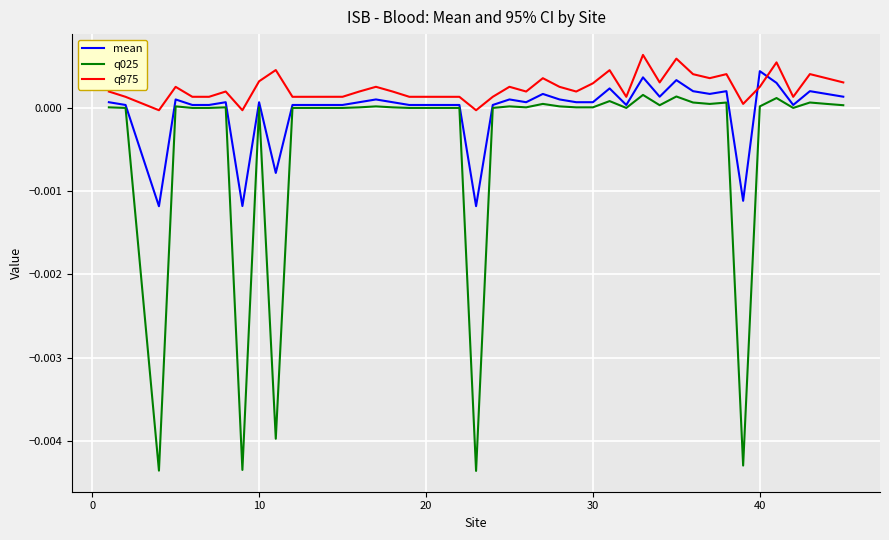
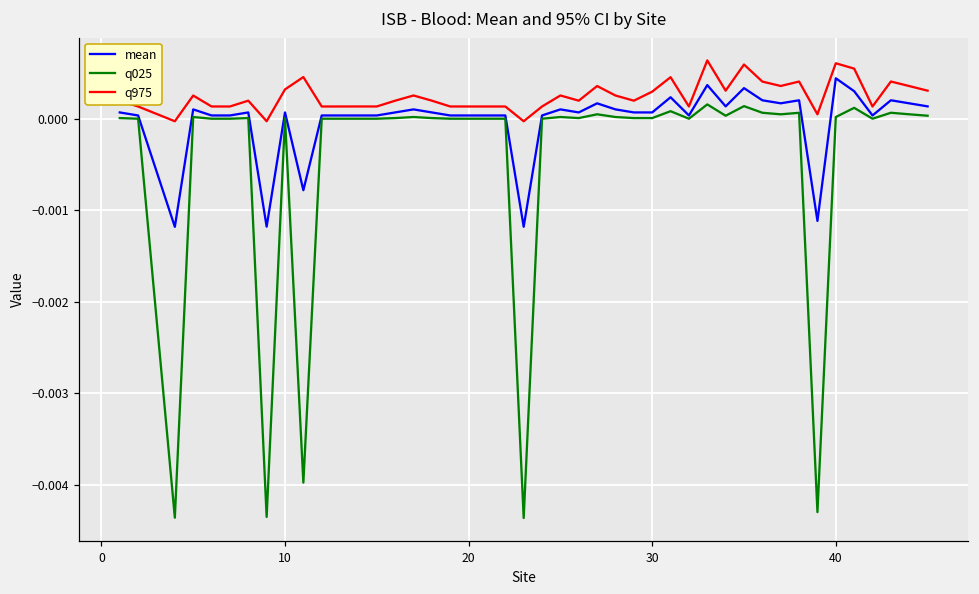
  {
    "mean": {
      "10": 0.0001,
      "30": 0.0001,
      "40": 0.0004
    },
    "q025": {
      "10": 0.0000,
      "30": 0.0000,
      "40": 0.0000
    },
    "q975": {
      "10": 0.0003,
      "30": 0.0003,
-     "40": 0.0003
+     "40": 0.0006
    }
  }
